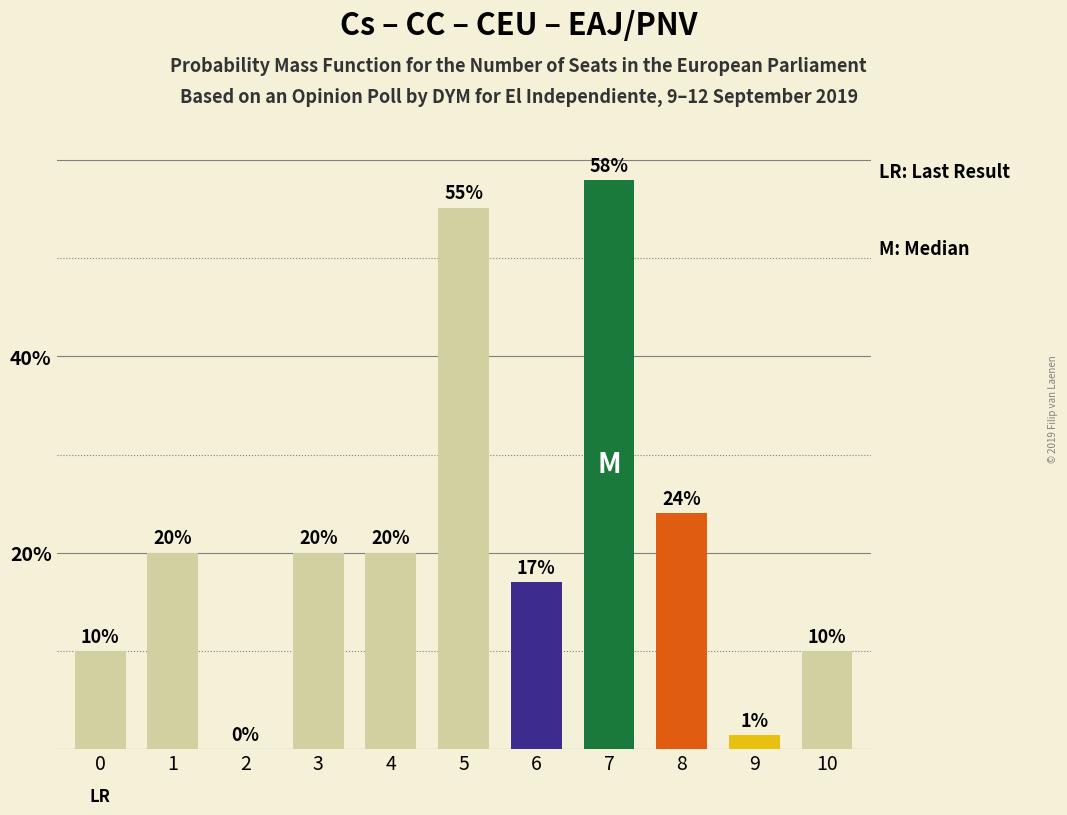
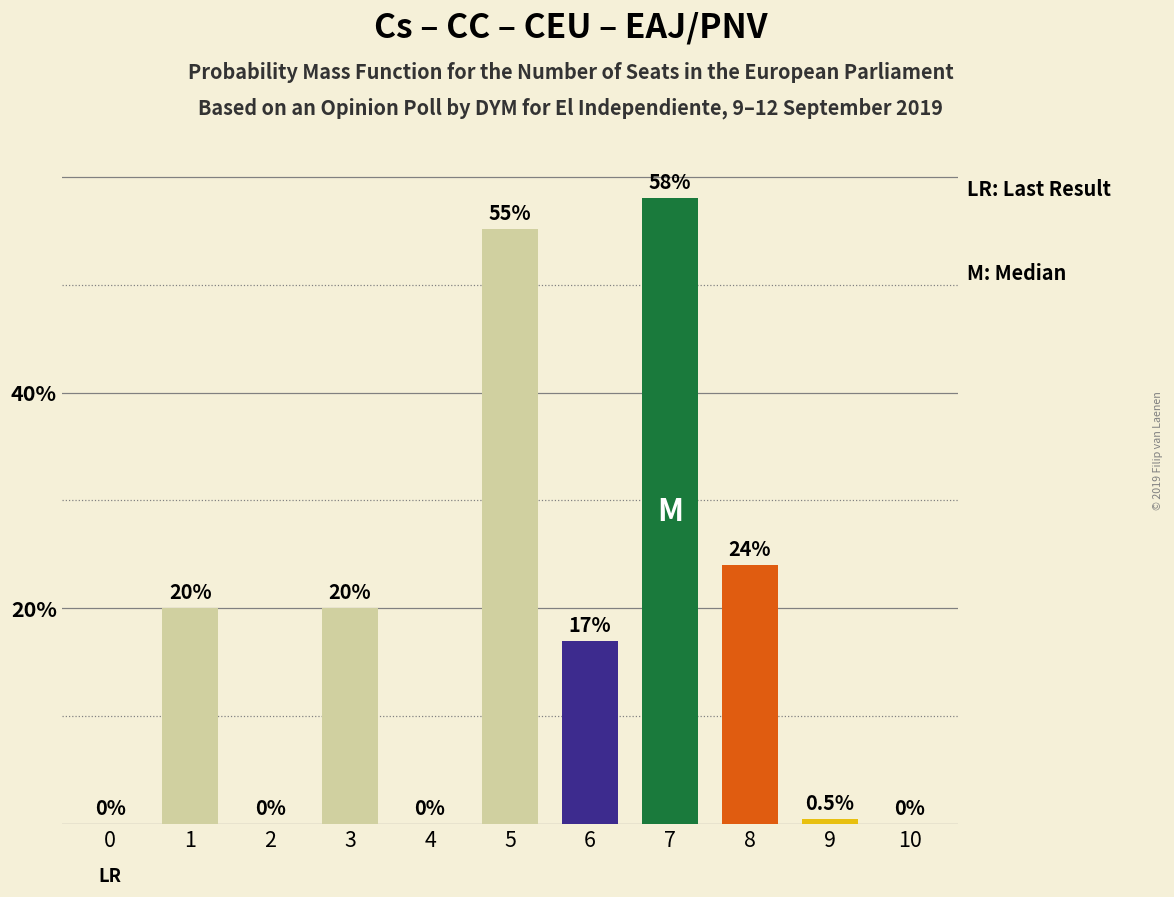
  {
-   "0": "10%",
+   "0": "0%",
    "1": "20%",
    "2": "0%",
    "3": "20%",
-   "4": "20%",
+   "4": "0%",
    "5": "55%",
    "6": "17%",
    "7": "58%",
    "8": "24%",
-   "9": "1%",
-   "10": "10%"
+   "9": "0.5%",
+   "10": "0%"
  }
